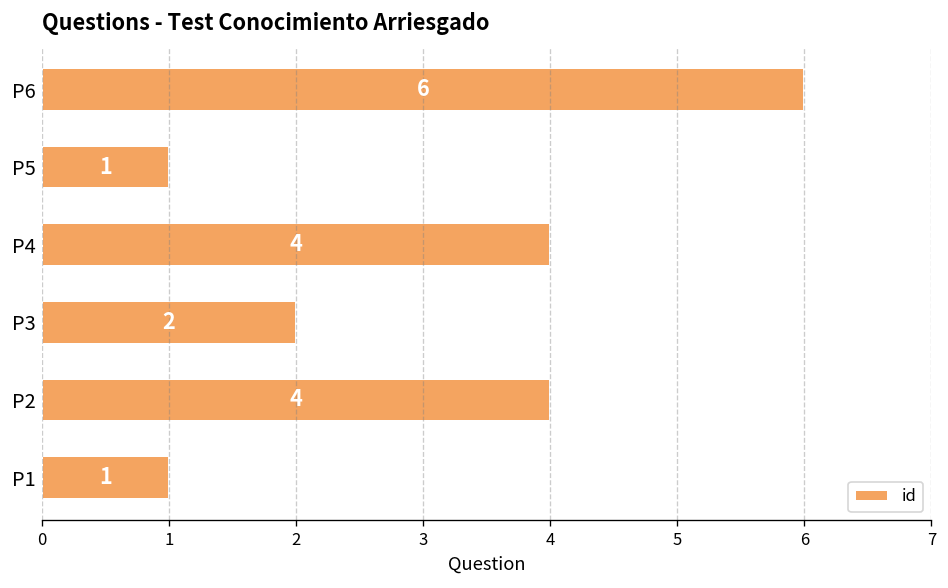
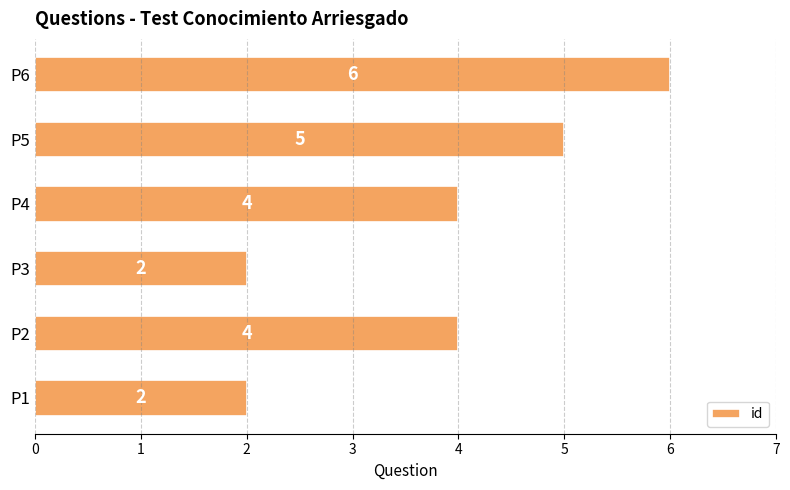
  {
    "P6": 6,
-   "P5": 1,
+   "P5": 5,
    "P4": 4,
    "P3": 2,
    "P2": 4,
-   "P1": 1
+   "P1": 2
  }
